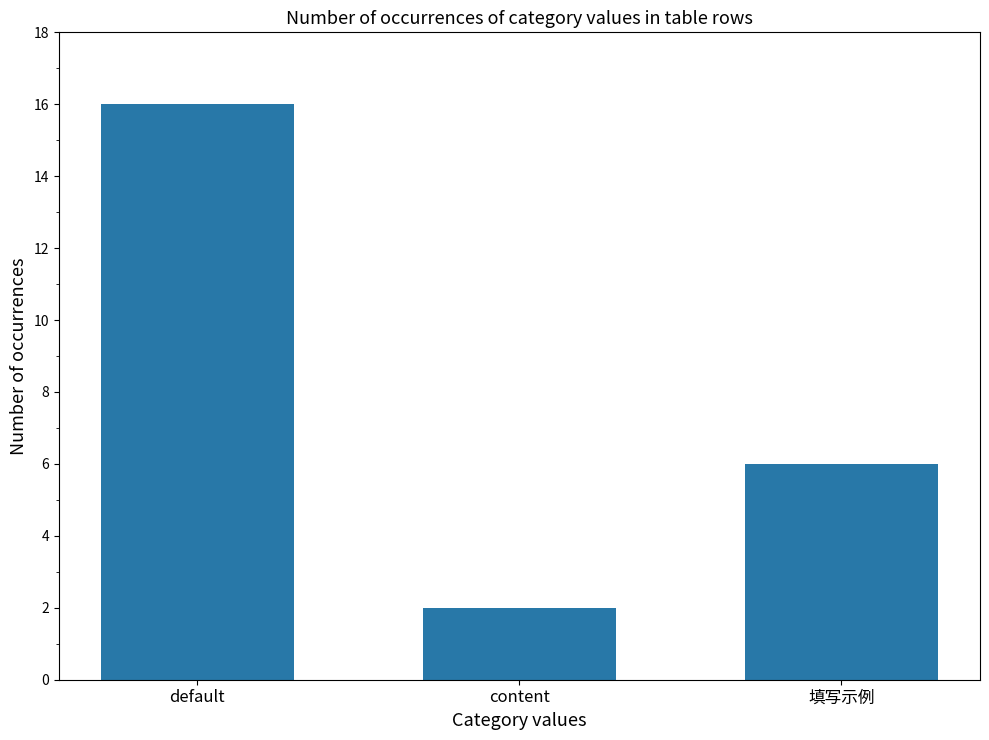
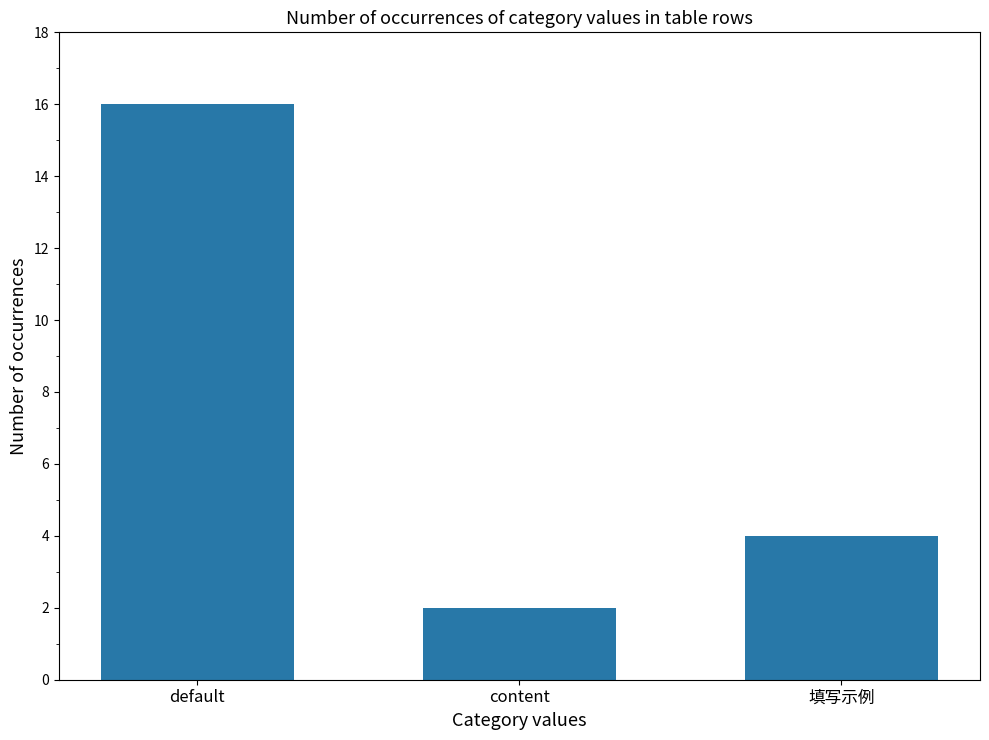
  {
    "default": 16,
    "content": 2,
-   "填写示例": 6
+   "填写示例": 4
  }
